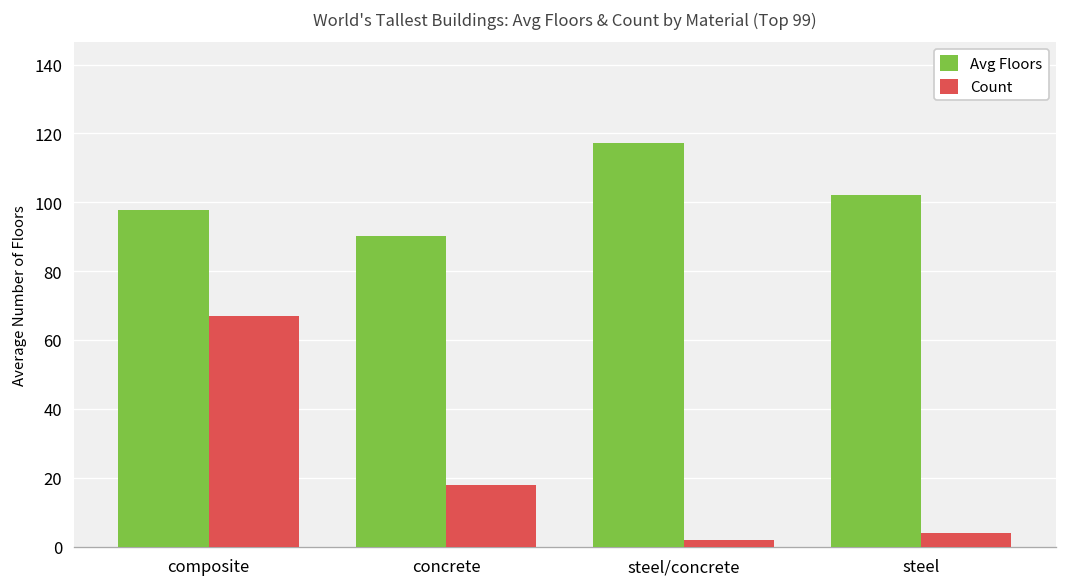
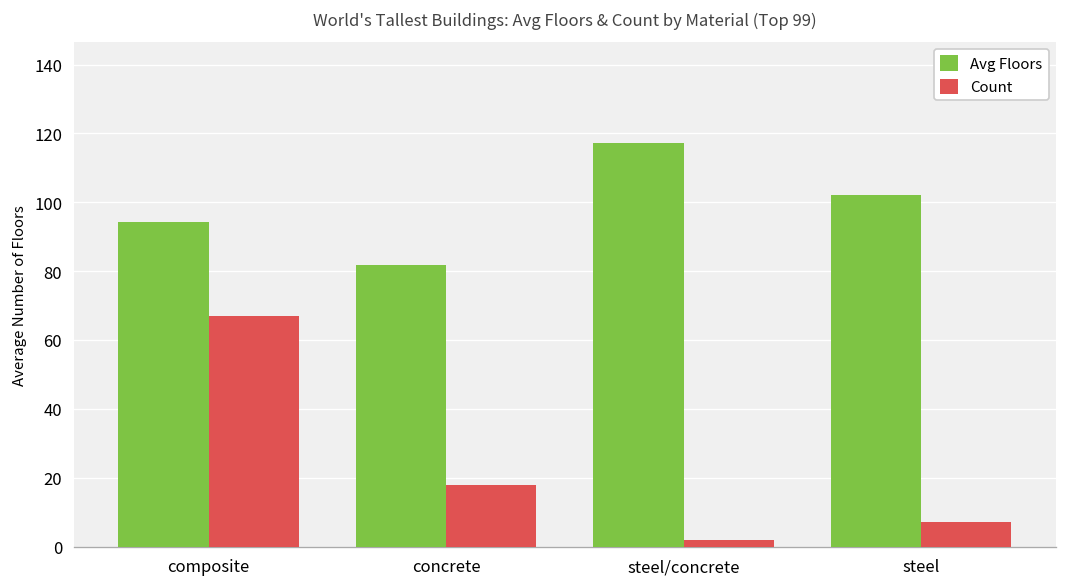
  {
    "Avg Floors": {
-     "composite": 98,
-     "concrete": 90,
+     "composite": 94,
+     "concrete": 82,
      "steel/concrete": 117,
      "steel": 102
    },
    "Count": {
      "composite": 67,
      "concrete": 18,
      "steel/concrete": 2,
-     "steel": 4
+     "steel": 7
    }
  }
